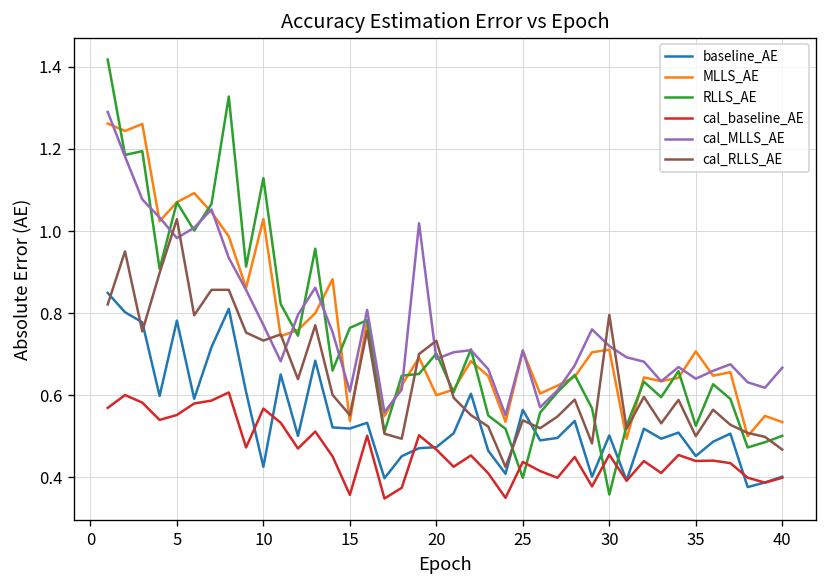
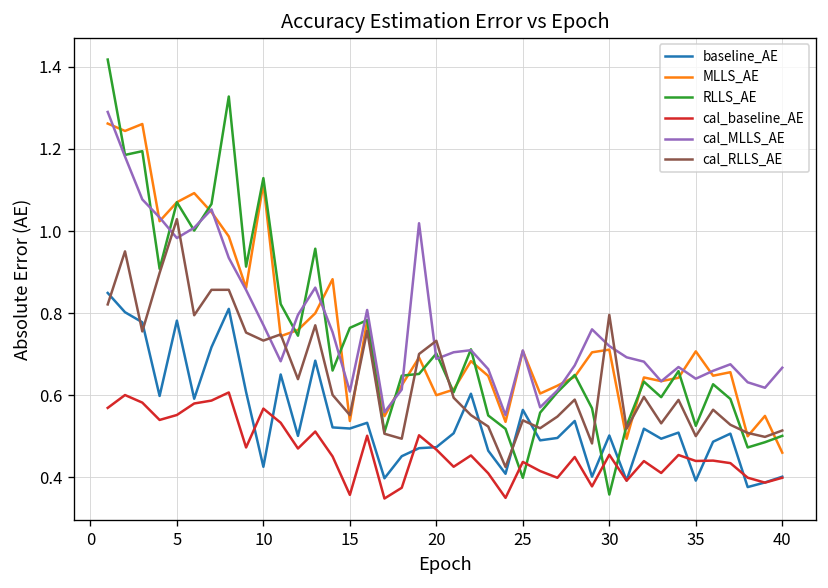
  {
    "baseline_AE": {
      "5": 0.78,
      "10": 0.43,
      "15": 0.52,
      "25": 0.56,
      "30": 0.50,
-     "35": 0.45
+     "35": 0.39
    },
    "MLLS_AE": {
-     "10": 1.03,
+     "10": 1.12,
      "15": 0.54,
      "20": 0.60,
      "30": 0.71,
      "35": 0.71,
-     "40": 0.53
+     "40": 0.46
    },
    "RLLS_AE": {
      "10": 1.13,
      "15": 0.76,
      "20": 0.70,
      "25": 0.40,
      "30": 0.36,
      "35": 0.53,
      "40": 0.50
    },
    "cal_baseline_AE": {
      "5": 0.55,
      "10": 0.57,
      "15": 0.36,
      "25": 0.44,
      "30": 0.45,
      "35": 0.44
    },
    "cal_MLLS_AE": {
      "5": 0.98,
      "10": 0.77,
      "15": 0.61,
      "20": 0.69,
      "30": 0.72,
      "35": 0.64,
      "40": 0.67
    },
    "cal_RLLS_AE": {
      "5": 1.03,
      "10": 0.73,
      "15": 0.55,
      "20": 0.73,
      "25": 0.54,
      "30": 0.80,
      "35": 0.50,
-     "40": 0.47
+     "40": 0.51
    }
  }
